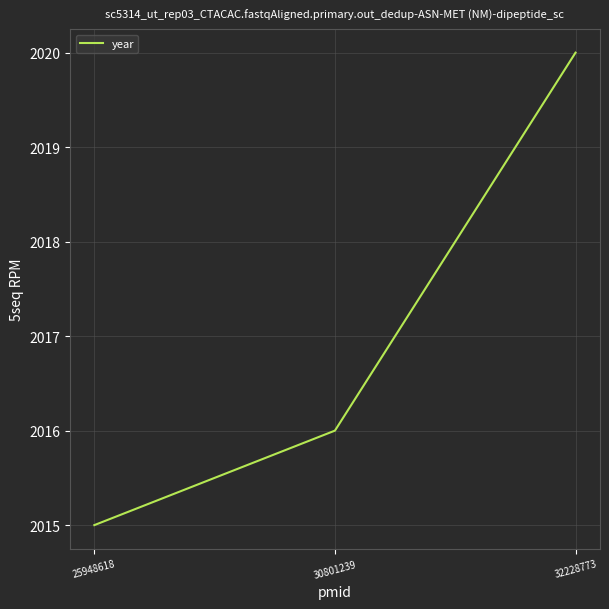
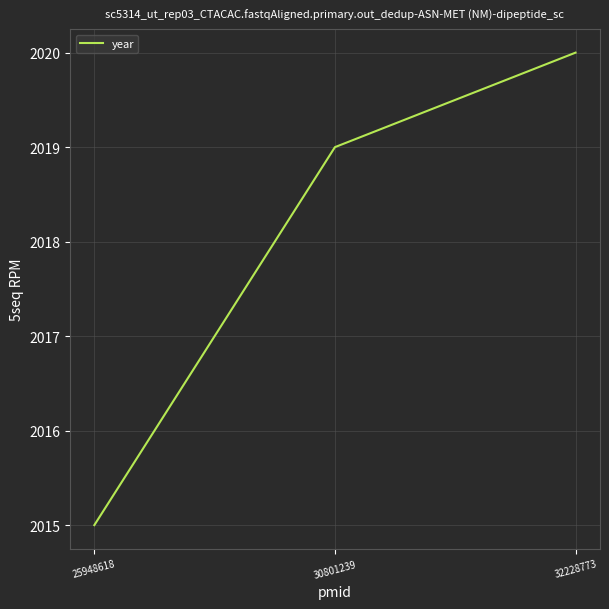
  {
    "25948618": 2015,
-   "30801239": 2016,
+   "30801239": 2019,
    "32228773": 2020
  }
